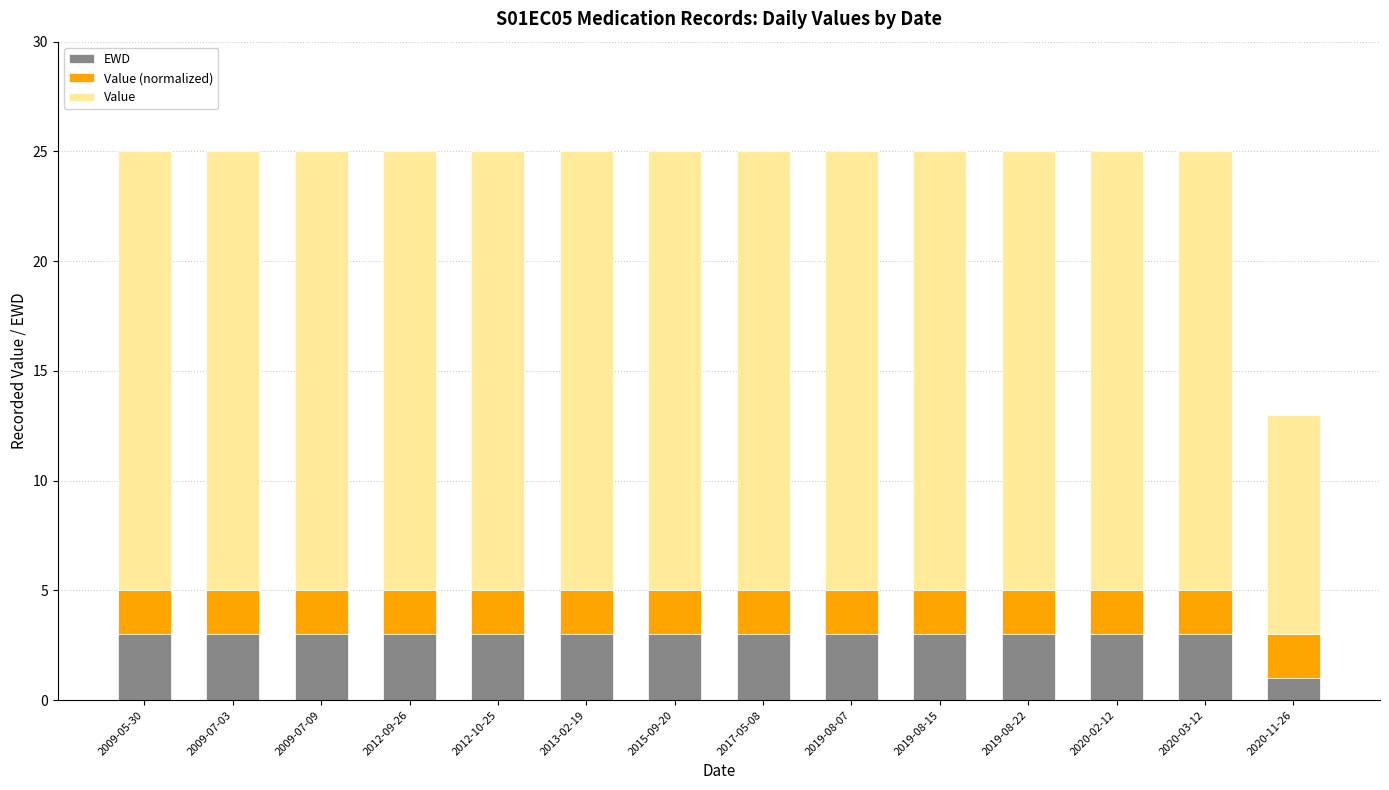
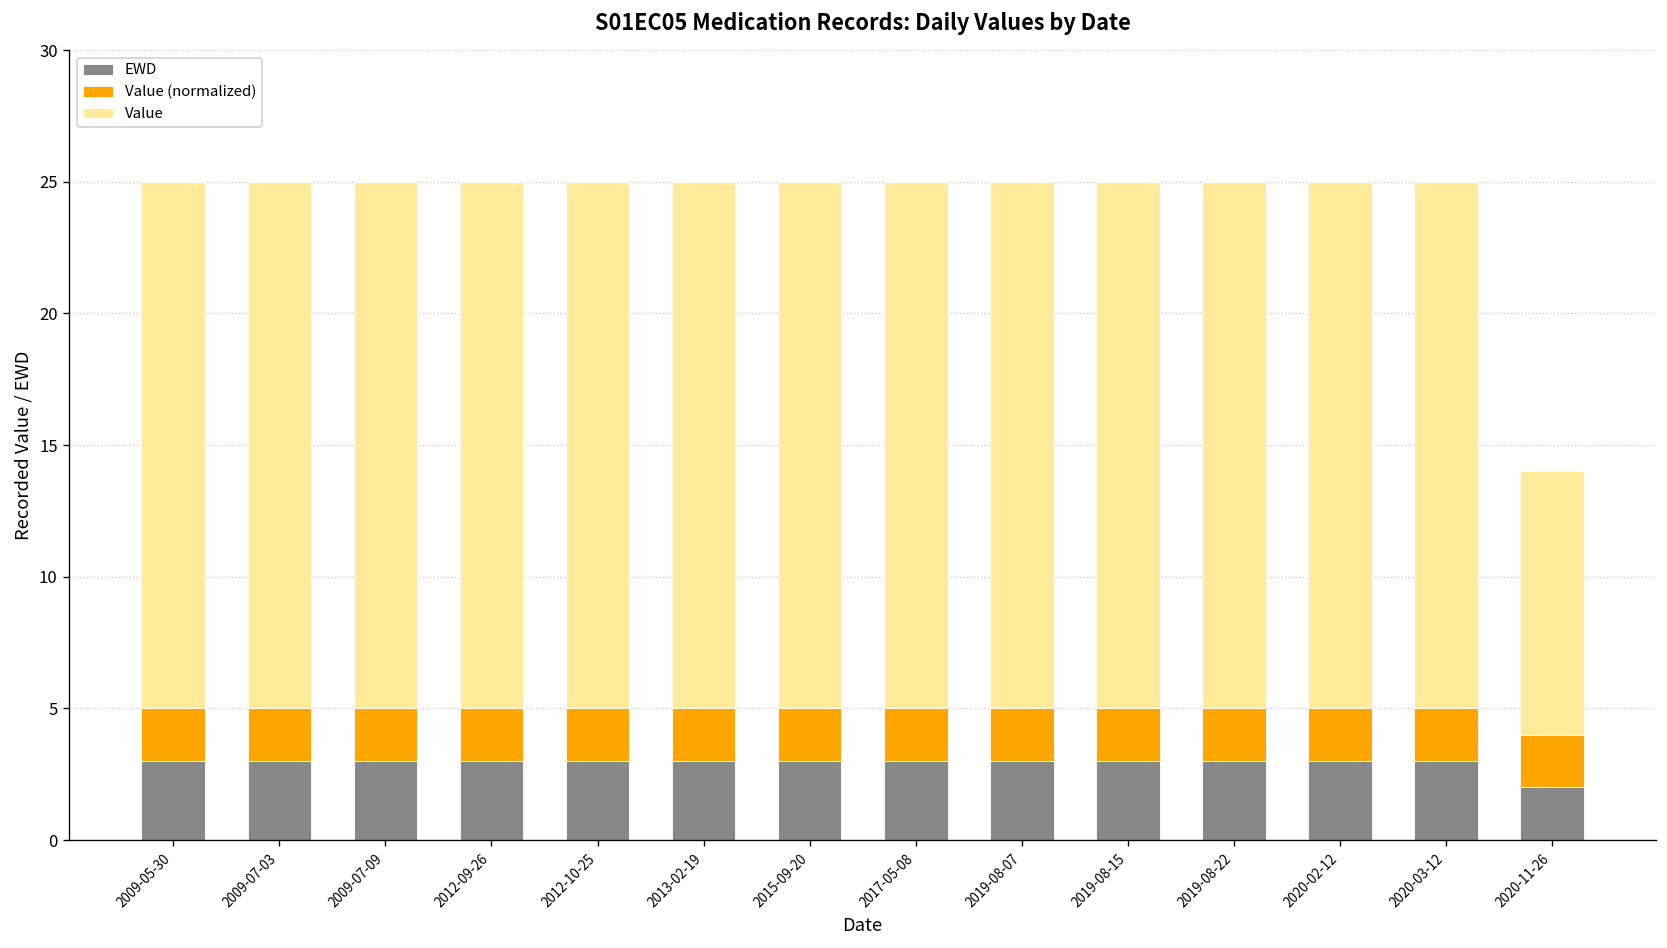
  {
    "EWD": {
      "2009-05-30": 3,
      "2009-07-03": 3,
      "2009-07-09": 3,
      "2012-09-26": 3,
      "2012-10-25": 3,
      "2013-02-19": 3,
      "2015-09-20": 3,
      "2017-05-08": 3,
      "2019-08-07": 3,
      "2019-08-15": 3,
      "2019-08-22": 3,
      "2020-02-12": 3,
      "2020-03-12": 3,
-     "2020-11-26": 1
+     "2020-11-26": 2
    },
    "Value (normalized)": {
      "2009-05-30": 2,
      "2009-07-03": 2,
      "2009-07-09": 2,
      "2012-09-26": 2,
      "2012-10-25": 2,
      "2013-02-19": 2,
      "2015-09-20": 2,
      "2017-05-08": 2,
      "2019-08-07": 2,
      "2019-08-15": 2,
      "2019-08-22": 2,
      "2020-02-12": 2,
      "2020-03-12": 2,
      "2020-11-26": 2
    }
  }
